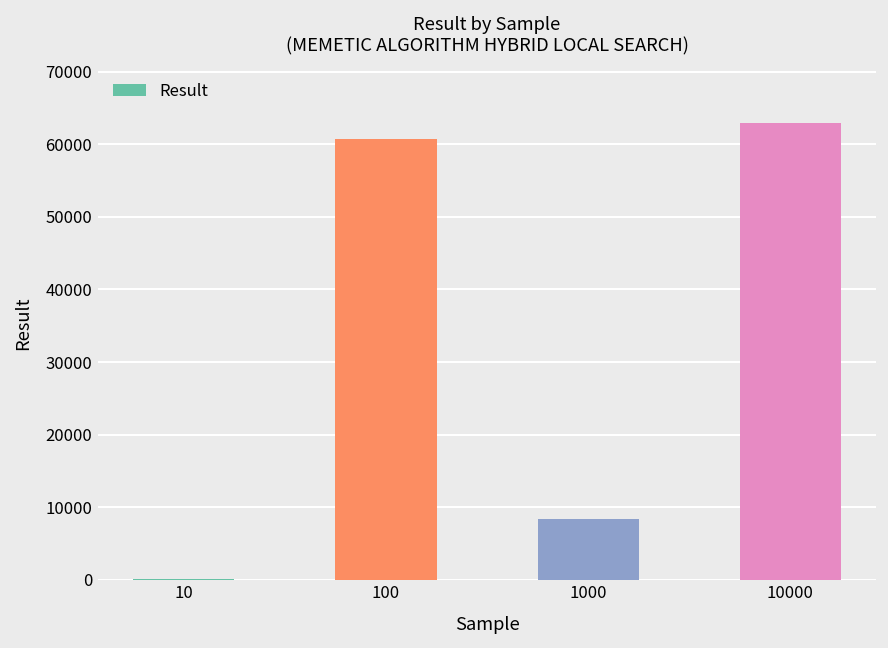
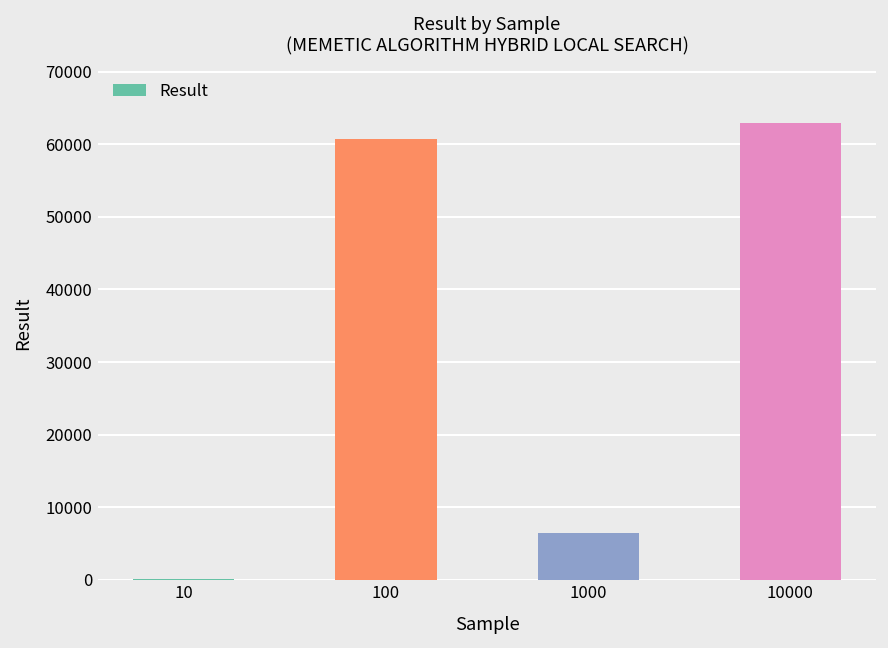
  {
    "100": 61000,
-   "1000": 8000,
+   "1000": 6000,
    "10000": 63000
  }
